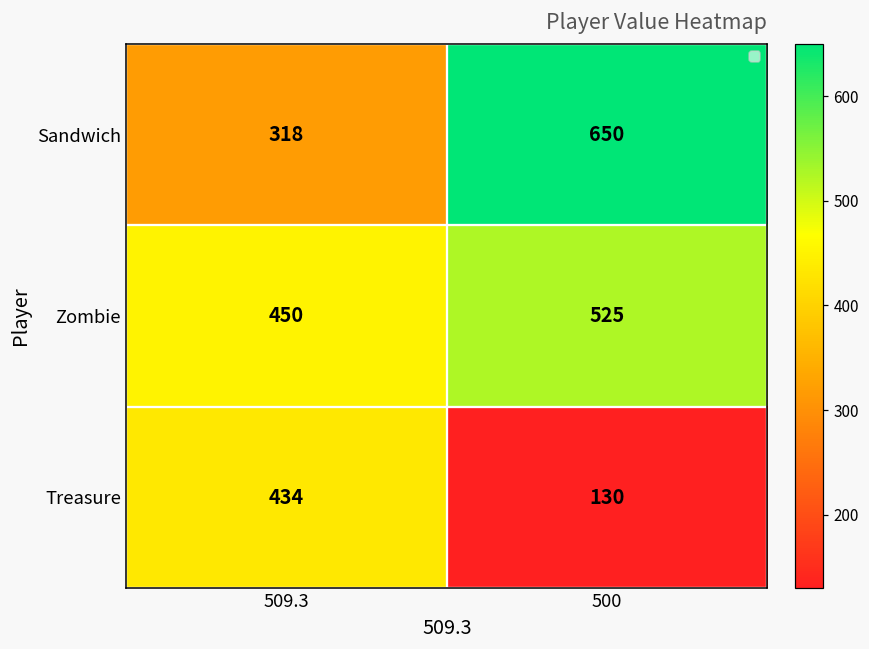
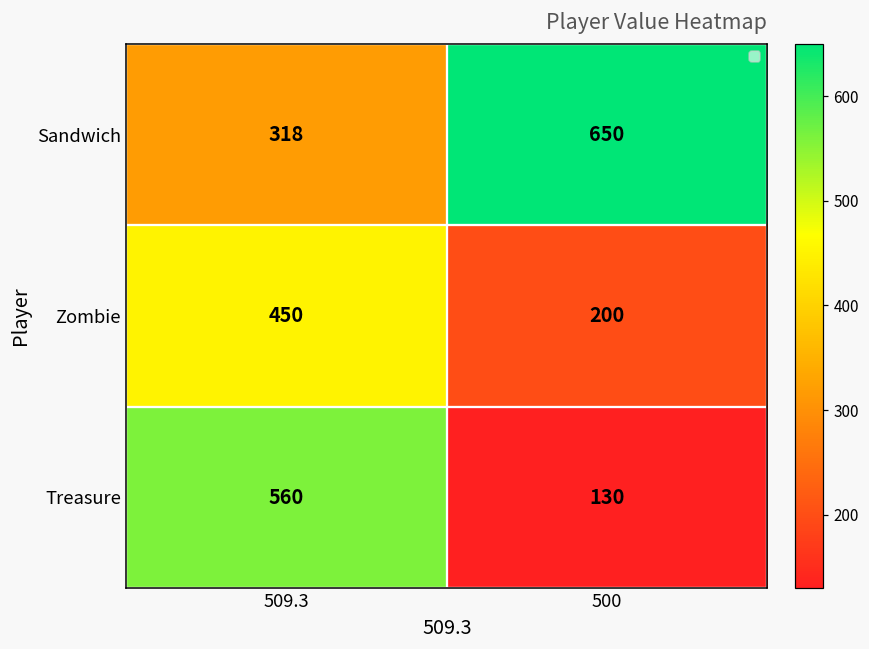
  {
    "Sandwich": {
      "509.3": 318,
      "500": 650
    },
    "Zombie": {
      "509.3": 450,
-     "500": 525
+     "500": 200
    },
    "Treasure": {
-     "509.3": 434,
+     "509.3": 560,
      "500": 130
    }
  }
